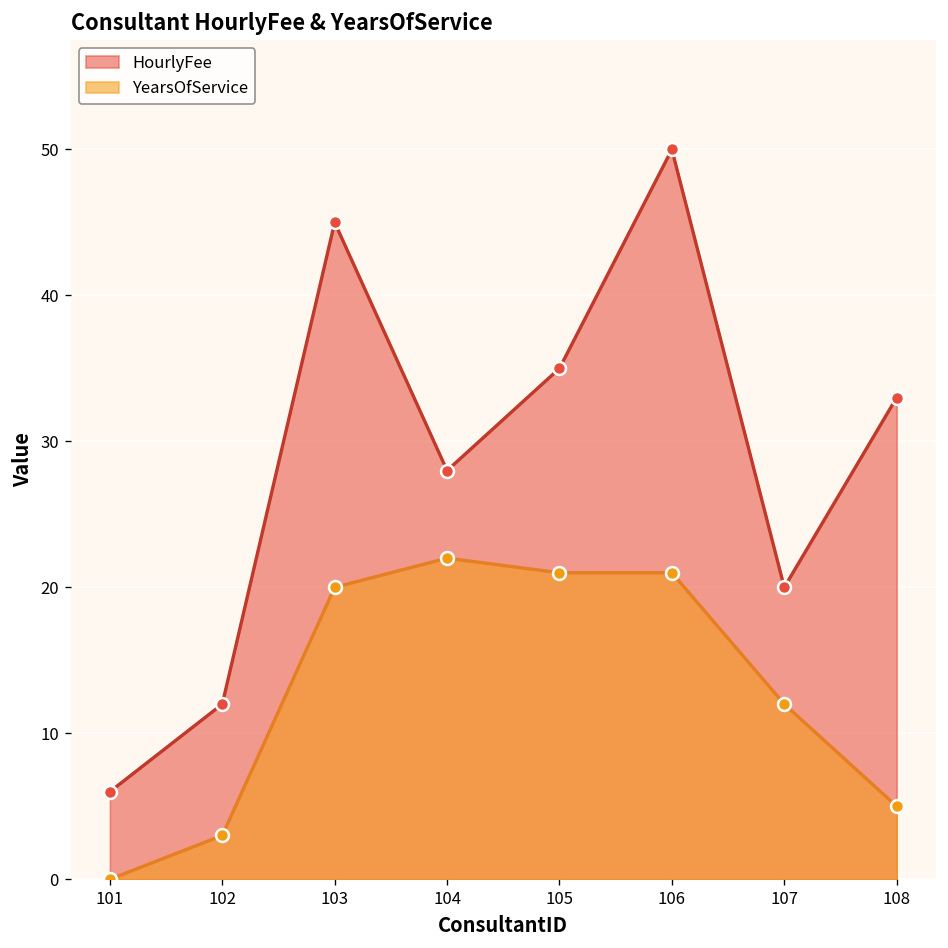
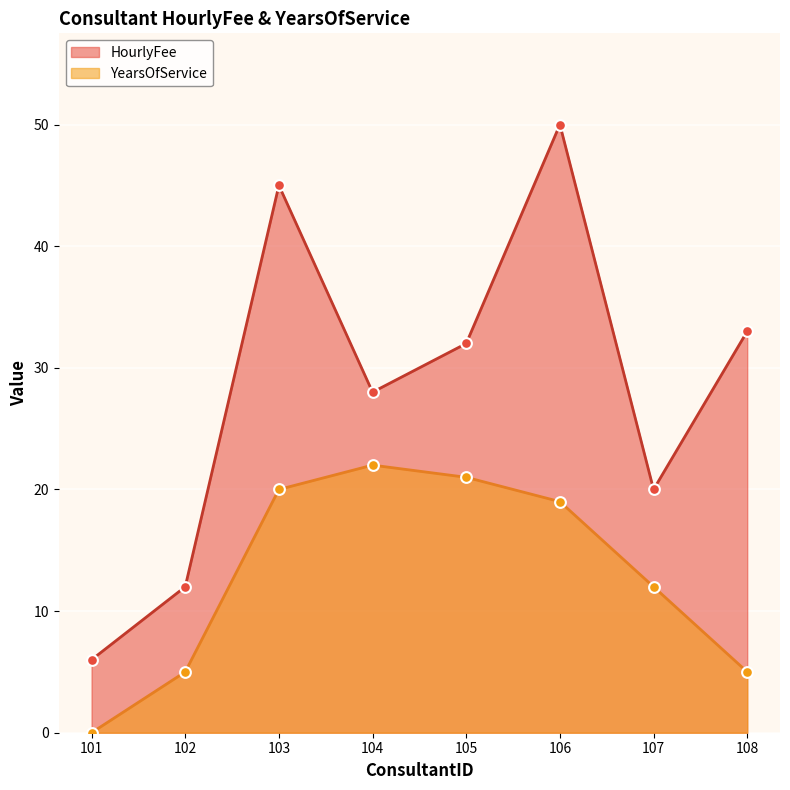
  {
    "HourlyFee": {
      "101": 6,
      "102": 12,
      "103": 45,
      "104": 28,
-     "105": 35,
+     "105": 32,
      "106": 50,
      "107": 20,
      "108": 33
    },
    "YearsOfService": {
      "101": 0,
-     "102": 3,
+     "102": 5,
      "103": 20,
      "104": 22,
      "105": 21,
-     "106": 21,
+     "106": 19,
      "107": 12,
      "108": 5
    }
  }
